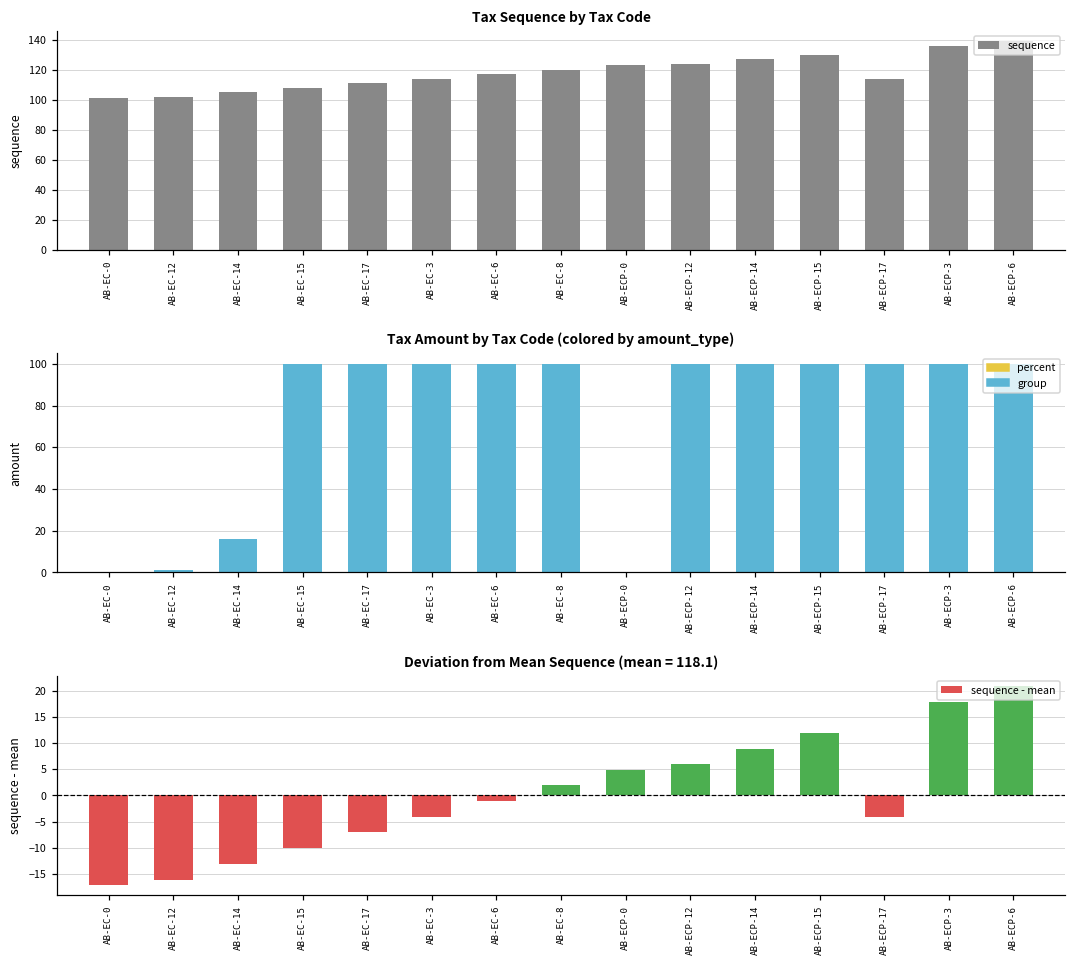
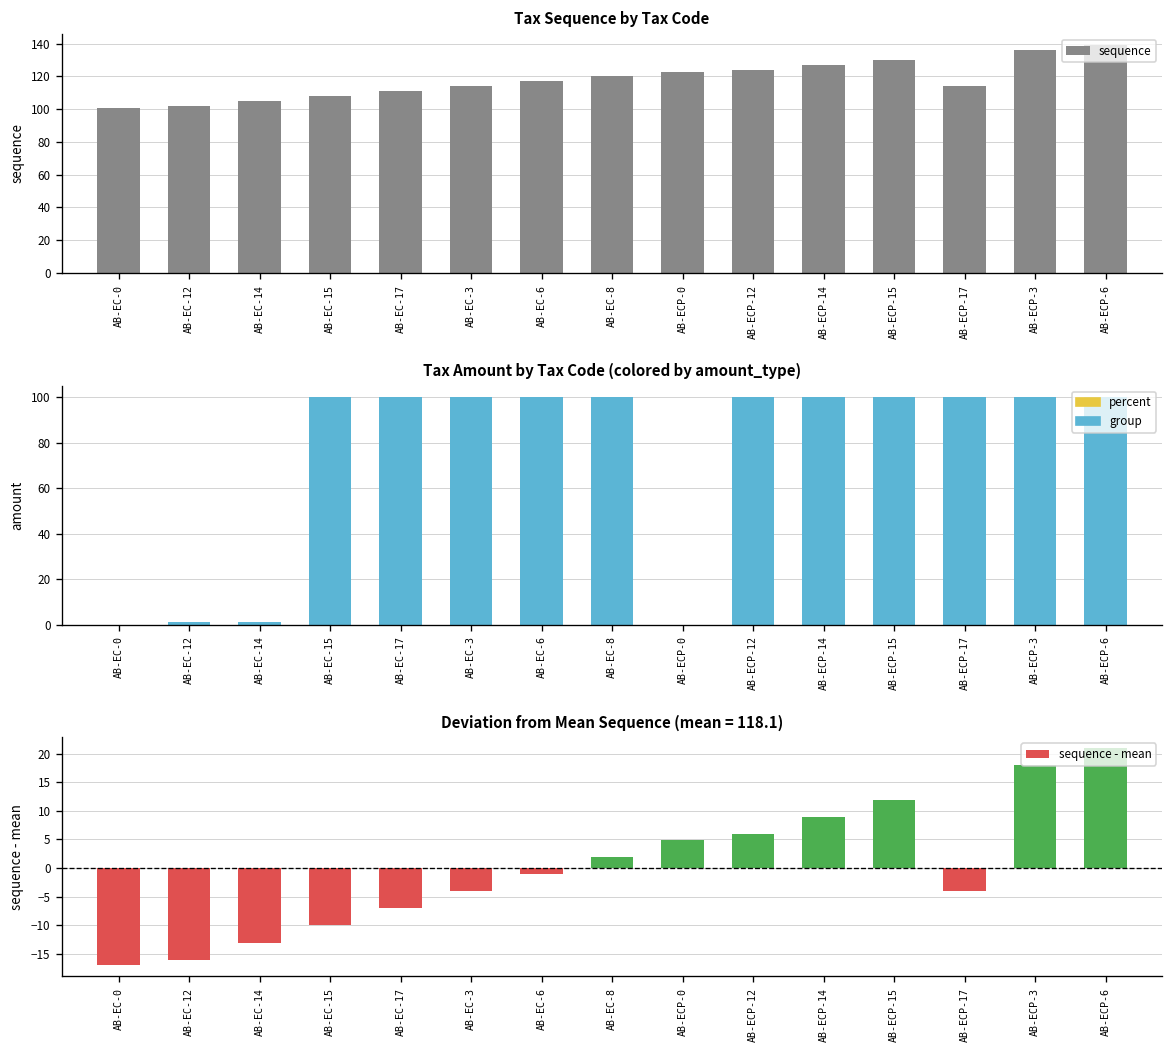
  {
    "Tax Sequence by Tax Code": {
      "AB-EC-0": 101,
      "AB-EC-12": 102,
      "AB-EC-14": 105,
      "AB-EC-15": 108,
      "AB-EC-17": 111,
      "AB-EC-3": 114,
      "AB-EC-6": 117,
      "AB-EC-8": 120,
      "AB-ECP-0": 123,
      "AB-ECP-12": 124,
      "AB-ECP-14": 127,
      "AB-ECP-15": 130,
      "AB-ECP-17": 114,
      "AB-ECP-3": 136
    },
    "Tax Amount by Tax Code (colored by amount_type)": {
      "AB-EC-0": 0,
-     "AB-EC-14": 16,
+     "AB-EC-14": 1,
      "AB-EC-15": 100,
      "AB-EC-17": 100,
      "AB-EC-3": 100,
      "AB-EC-6": 100,
      "AB-EC-8": 100,
      "AB-ECP-0": 0,
      "AB-ECP-12": 100,
      "AB-ECP-14": 100,
      "AB-ECP-15": 100,
      "AB-ECP-17": 100,
      "AB-ECP-3": 100
    },
    "Deviation from Mean Sequence (mean = 118.1)": {
      "AB-EC-0": -17,
      "AB-EC-12": -16,
      "AB-EC-14": -13,
      "AB-EC-15": -10,
      "AB-EC-17": -7,
      "AB-EC-3": -4,
      "AB-EC-6": -1,
      "AB-EC-8": 2,
      "AB-ECP-0": 5,
      "AB-ECP-12": 6,
      "AB-ECP-14": 9,
      "AB-ECP-15": 12,
      "AB-ECP-17": -4,
      "AB-ECP-3": 18
    }
  }
